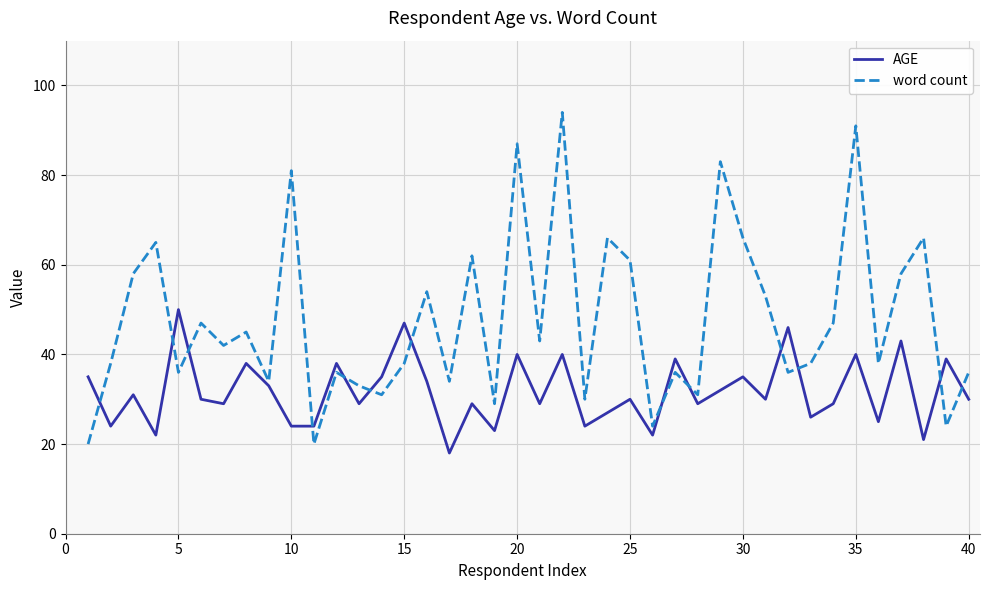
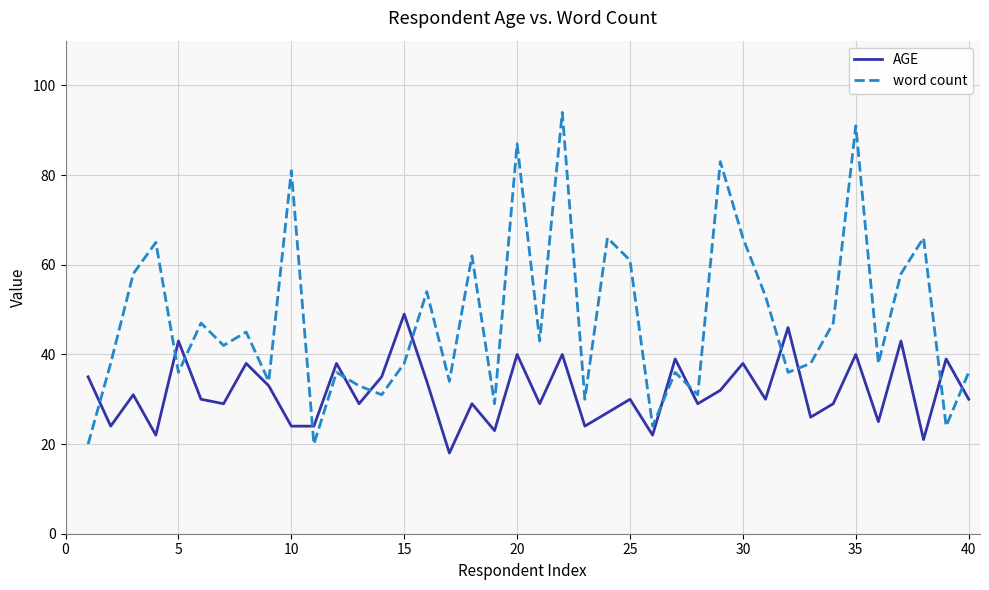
  {
    "AGE": {
-     "5": 50,
+     "5": 43,
      "10": 24,
-     "15": 47,
+     "15": 49,
      "20": 40,
      "25": 30,
-     "30": 35,
+     "30": 38,
      "35": 40,
      "40": 30
    },
    "word count": {
      "5": 36,
      "10": 81,
      "15": 38,
      "20": 87,
      "25": 61,
      "30": 66,
      "35": 91,
      "40": 36
    }
  }
